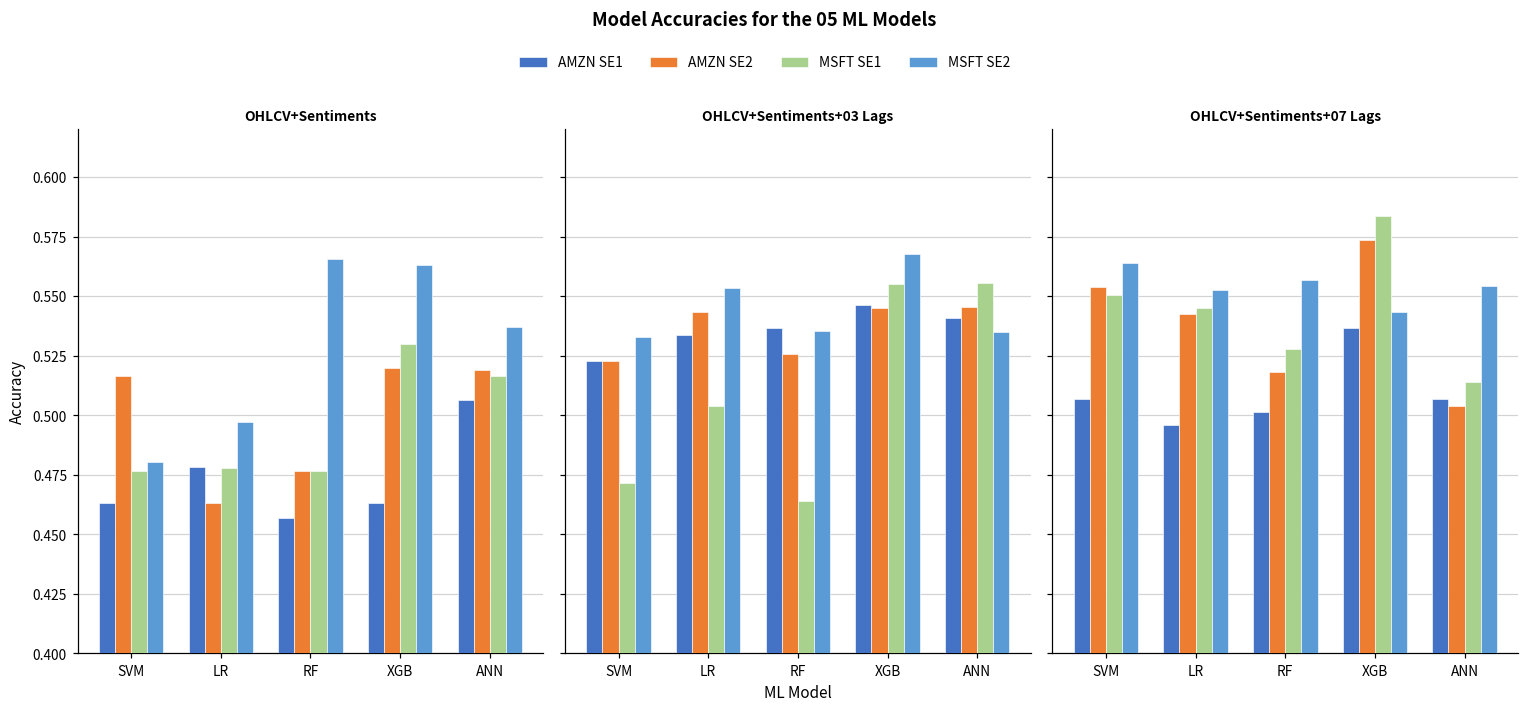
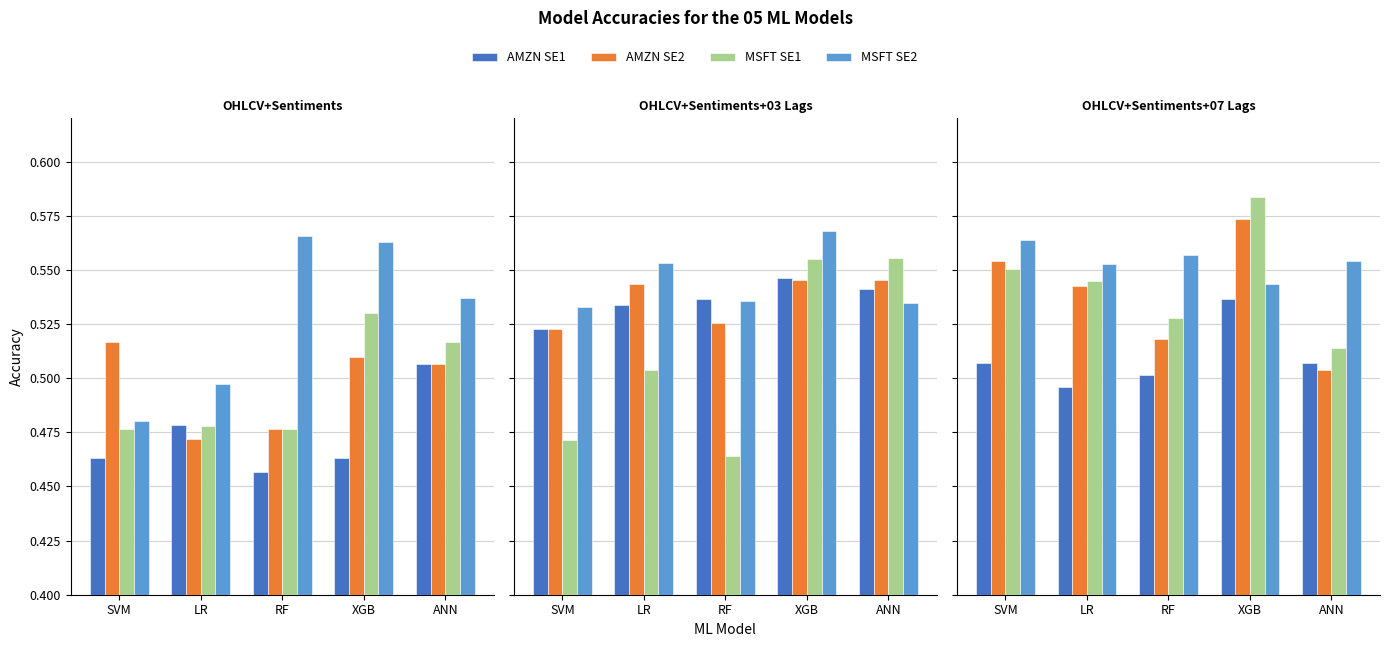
  {
    "OHLCV+Sentiments": {
      "AMZN SE2": {
        "SVM": 0.517,
-       "LR": 0.463,
+       "LR": 0.472,
        "RF": 0.477,
-       "XGB": 0.52,
-       "ANN": 0.519
+       "XGB": 0.51,
+       "ANN": 0.507
      },
      "MSFT SE1": {
        "SVM": 0.477,
        "LR": 0.478,
        "RF": 0.477,
        "XGB": 0.530,
        "ANN": 0.517
      }
    }
  }
